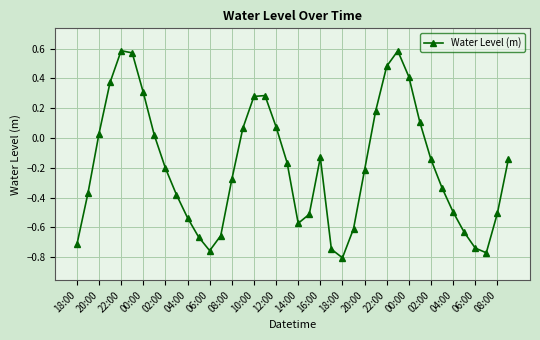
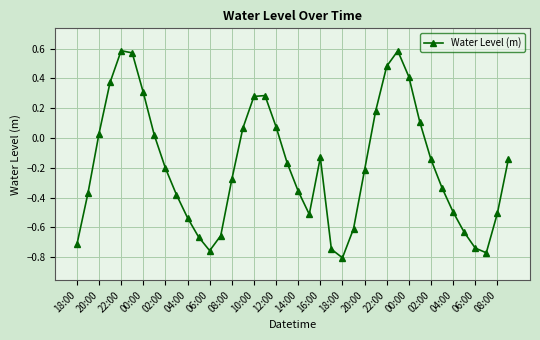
  {
    "10:00": 0.28,
    "12:00": 0.08,
-   "14:00": -0.57,
+   "14:00": -0.36,
    "16:00": -0.13
  }
